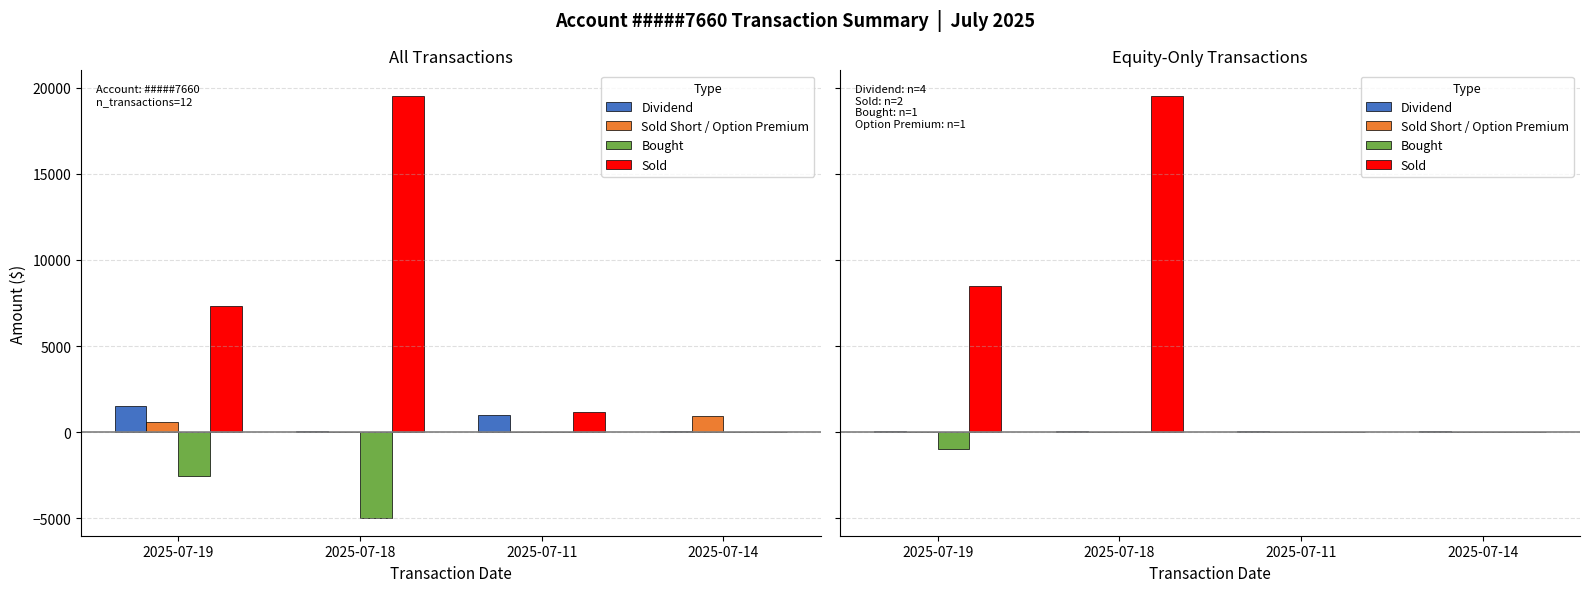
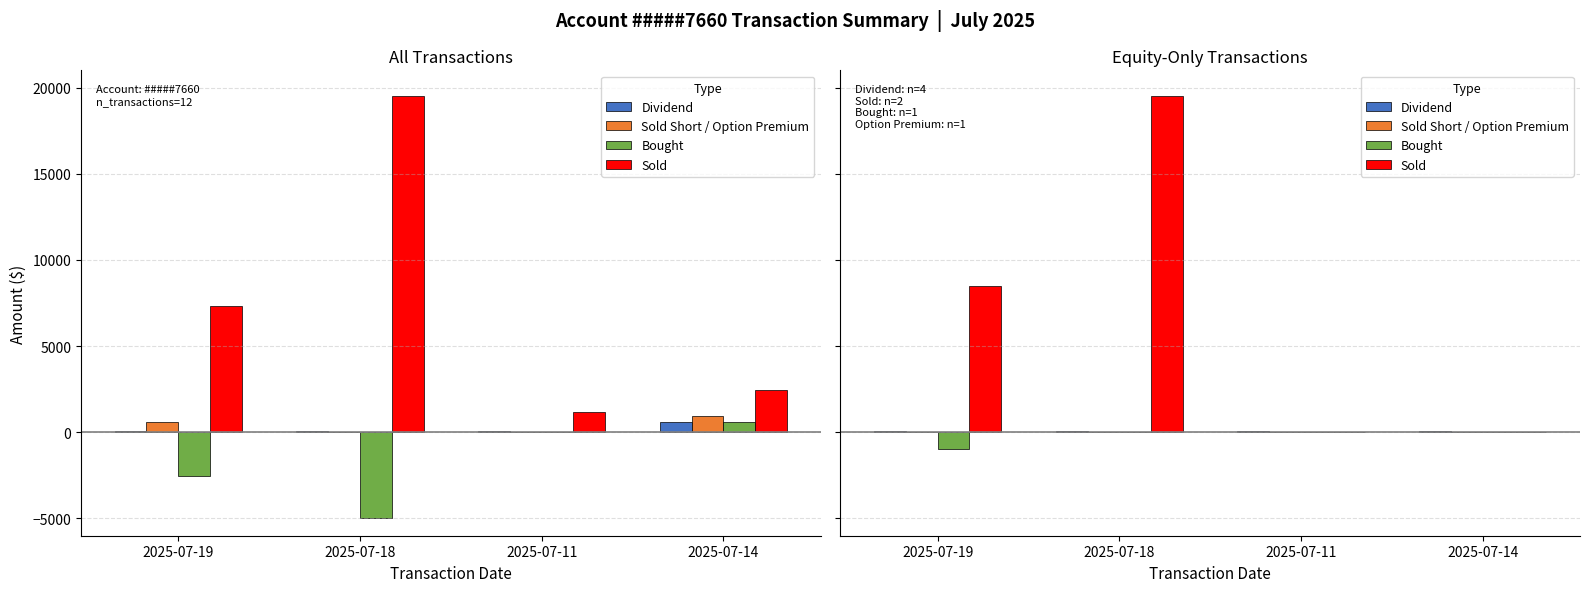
  {
    "All Transactions": {
      "Dividend": {
-       "2025-07-19": 1500,
-       "2025-07-11": 1000,
-       "2025-07-14": 100
+       "2025-07-19": 100,
+       "2025-07-11": 100,
+       "2025-07-14": 600
      },
      "Sold Short / Option Premium": {
        "2025-07-19": 600,
        "2025-07-18": 0,
        "2025-07-11": 0,
        "2025-07-14": 900
      },
      "Bought": {
        "2025-07-19": -2500,
        "2025-07-18": -5000,
        "2025-07-11": 0,
-       "2025-07-14": 0
+       "2025-07-14": 600
      },
      "Sold": {
        "2025-07-19": 7300,
        "2025-07-18": 19500,
        "2025-07-11": 1200,
-       "2025-07-14": 0
+       "2025-07-14": 2500
      }
    }
  }
